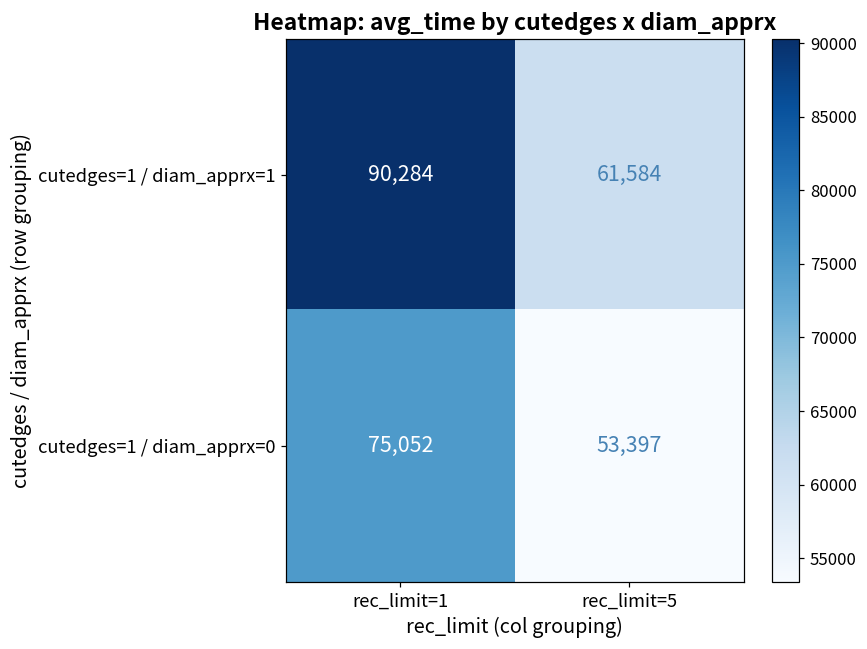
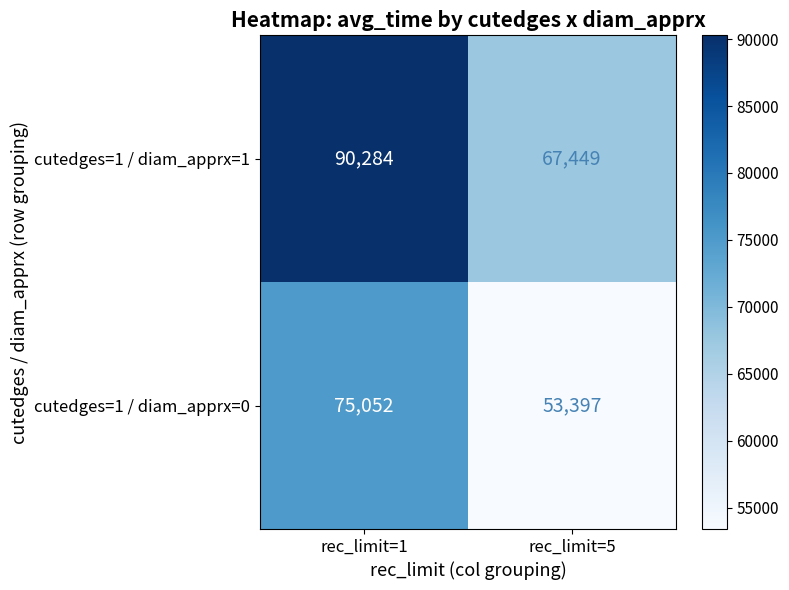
  {
    "cutedges=1 / diam_apprx=1": {
      "rec_limit=1": "90,284",
-     "rec_limit=5": "61,584"
+     "rec_limit=5": "67,449"
    },
    "cutedges=1 / diam_apprx=0": {
      "rec_limit=1": "75,052",
      "rec_limit=5": "53,397"
    }
  }
